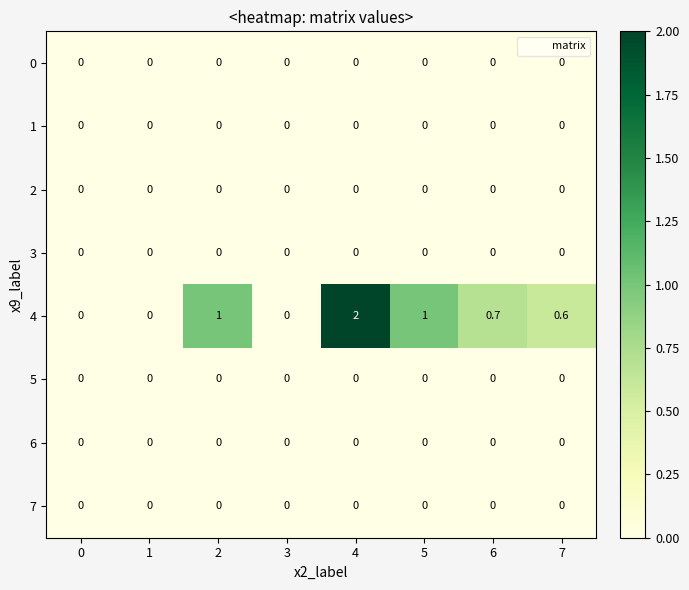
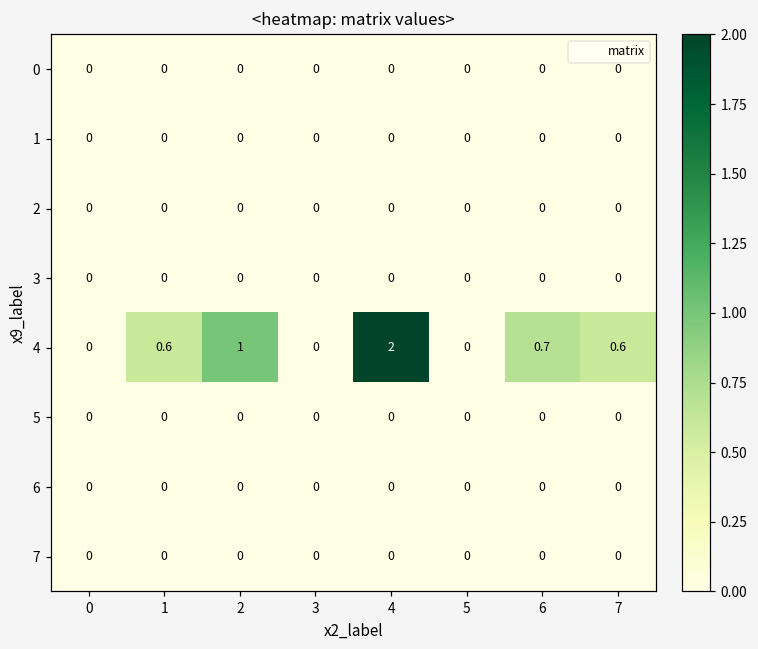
  {
    "0": {
      "0": 0,
      "1": 0,
      "2": 0,
      "3": 0,
      "4": 0,
      "5": 0,
      "6": 0,
      "7": 0
    },
    "1": {
      "0": 0,
      "1": 0,
      "2": 0,
      "3": 0,
      "4": 0,
      "5": 0,
      "6": 0,
      "7": 0
    },
    "2": {
      "0": 0,
      "1": 0,
      "2": 0,
      "3": 0,
      "4": 0,
      "5": 0,
      "6": 0,
      "7": 0
    },
    "3": {
      "0": 0,
      "1": 0,
      "2": 0,
      "3": 0,
      "4": 0,
      "5": 0,
      "6": 0,
      "7": 0
    },
    "4": {
      "0": 0,
-     "1": 0,
+     "1": 0.6,
      "2": 1,
      "3": 0,
      "4": 2,
-     "5": 1,
+     "5": 0,
      "6": 0.7,
      "7": 0.6
    },
    "5": {
      "0": 0,
      "1": 0,
      "2": 0,
      "3": 0,
      "4": 0,
      "5": 0,
      "6": 0,
      "7": 0
    },
    "6": {
      "0": 0,
      "1": 0,
      "2": 0,
      "3": 0,
      "4": 0,
      "5": 0,
      "6": 0,
      "7": 0
    },
    "7": {
      "0": 0,
      "1": 0,
      "2": 0,
      "3": 0,
      "4": 0,
      "5": 0,
      "6": 0,
      "7": 0
    }
  }
